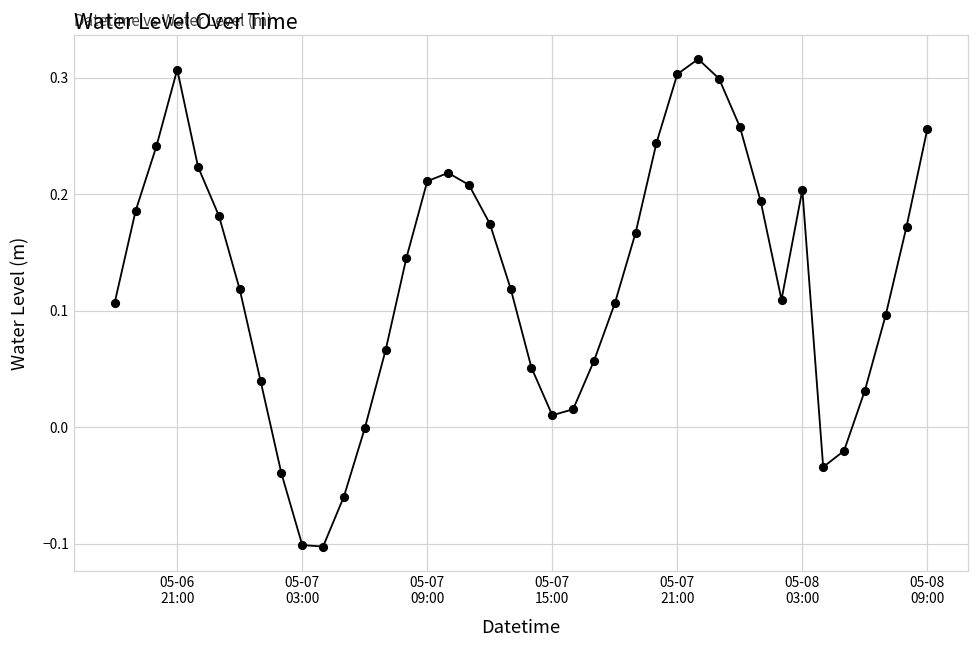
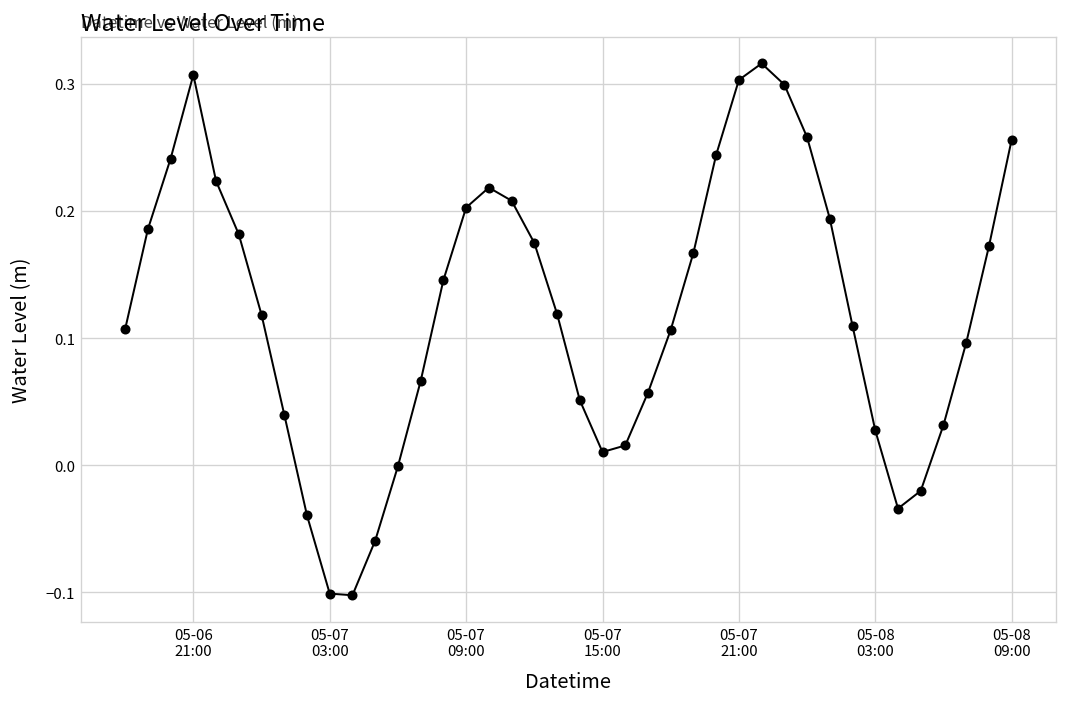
  {
    "05-06 21:00": 0.307,
    "05-07 03:00": -0.101,
-   "05-07 09:00": 0.211,
+   "05-07 09:00": 0.203,
    "05-07 15:00": 0.010,
    "05-07 21:00": 0.303,
-   "05-08 03:00": 0.204,
+   "05-08 03:00": 0.027,
    "05-08 09:00": 0.256
  }
